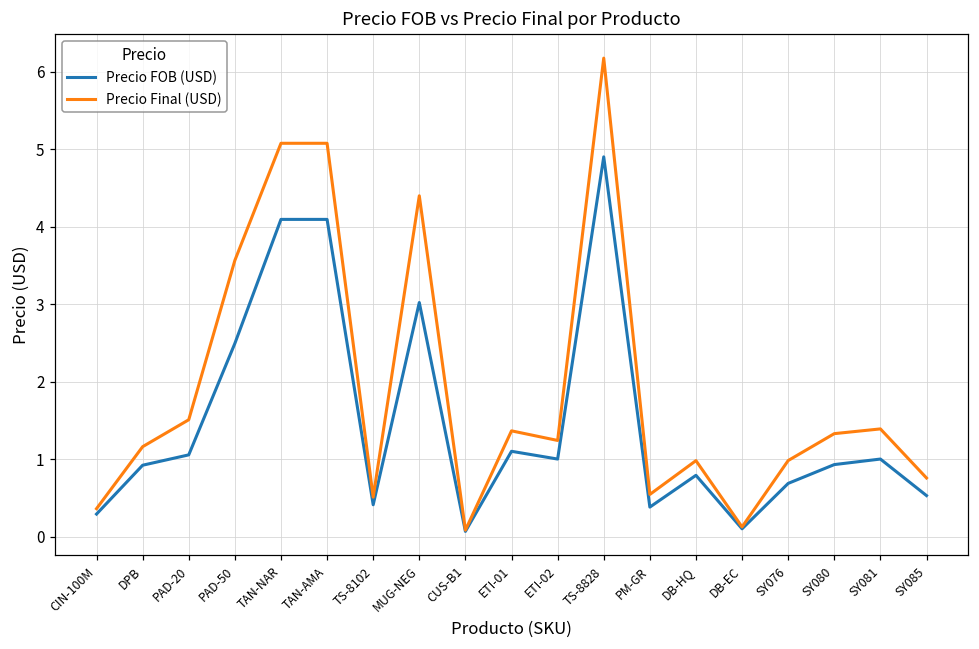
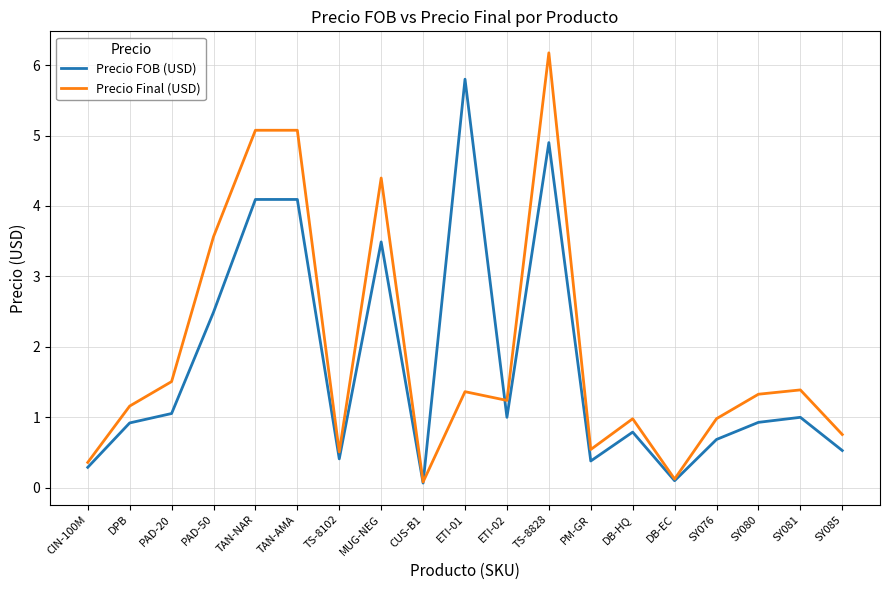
  {
    "Precio FOB (USD)": {
      "CIN-100M": 0.3,
      "DPB": 0.9,
      "PAD-20": 1.1,
      "PAD-50": 2.5,
      "TAN-NAR": 4.1,
      "TAN-AMA": 4.1,
      "TS-8102": 0.4,
-     "MUG-NEG": 3.0,
-     "ETI-01": 1.1,
+     "MUG-NEG": 3.5,
+     "ETI-01": 5.8,
      "ETI-02": 1.0,
      "TS-8828": 4.9,
      "PM-GR": 0.4,
      "DB-HQ": 0.8,
      "SY076": 0.7,
      "SY080": 0.9,
      "SY081": 1.0,
      "SY085": 0.5
    },
    "Precio Final (USD)": {
      "CIN-100M": 0.4,
      "DPB": 1.2,
      "PAD-20": 1.5,
      "PAD-50": 3.6,
      "TAN-NAR": 5.1,
      "TAN-AMA": 5.1,
      "TS-8102": 0.5,
      "MUG-NEG": 4.4,
      "ETI-01": 1.4,
      "ETI-02": 1.2,
      "TS-8828": 6.2,
      "PM-GR": 0.5,
      "DB-HQ": 1.0,
      "SY076": 1.0,
      "SY080": 1.3,
      "SY081": 1.4,
      "SY085": 0.8
    }
  }
